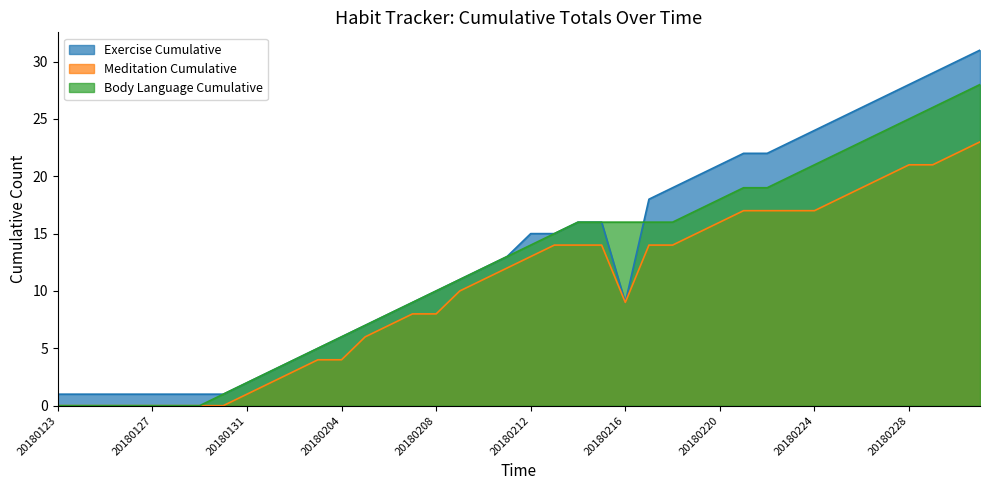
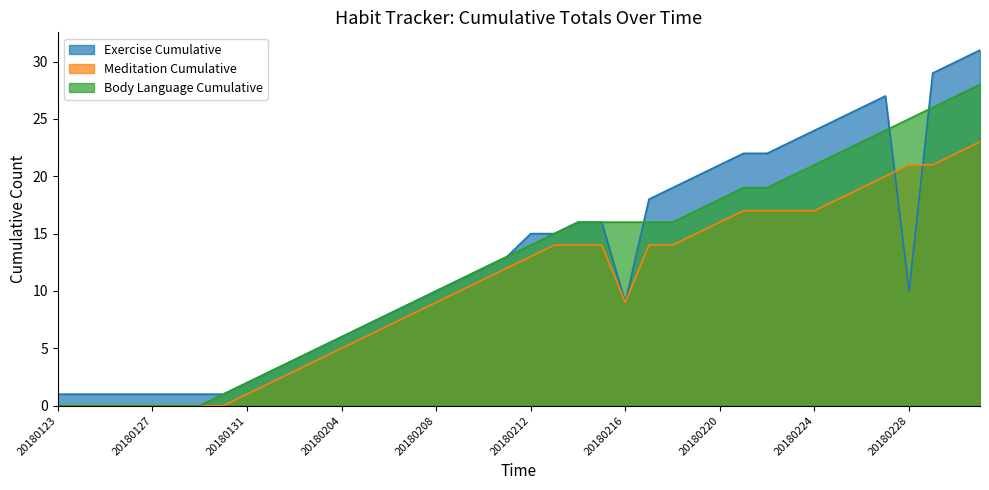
  {
    "Exercise Cumulative": {
      "20180123": 1,
      "20180127": 1,
      "20180212": 15,
      "20180220": 21,
      "20180224": 24,
-     "20180228": 28
+     "20180228": 10
    },
    "Meditation Cumulative": {
      "20180131": 1,
-     "20180204": 4,
-     "20180208": 8,
+     "20180204": 5,
+     "20180208": 9,
      "20180212": 13,
      "20180220": 16,
      "20180224": 17,
      "20180228": 21
    },
    "Body Language Cumulative": {
      "20180212": 14,
      "20180216": 16,
      "20180220": 18,
      "20180224": 21,
      "20180228": 25
    }
  }
